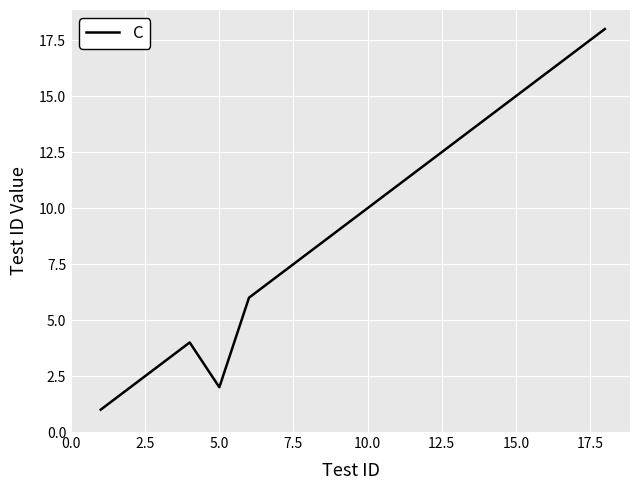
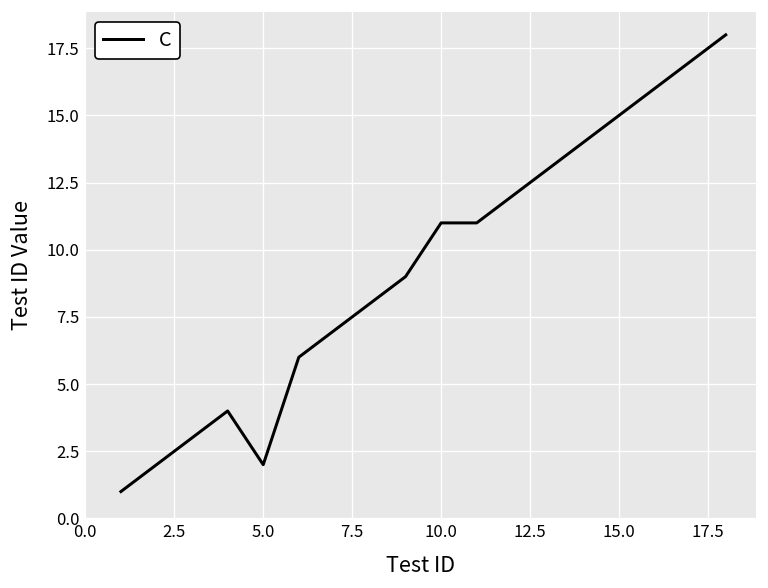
  {
    "5.0": 2,
-   "10.0": 10,
+   "10.0": 11,
    "15.0": 15
  }
